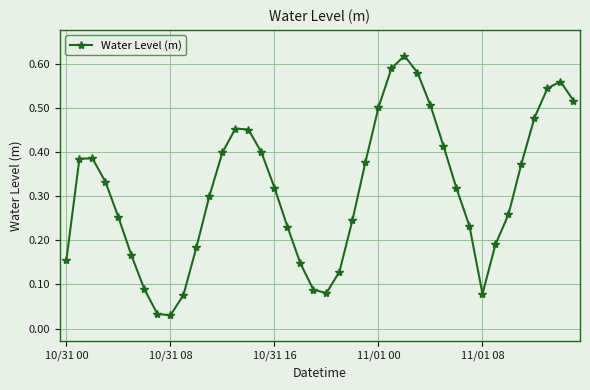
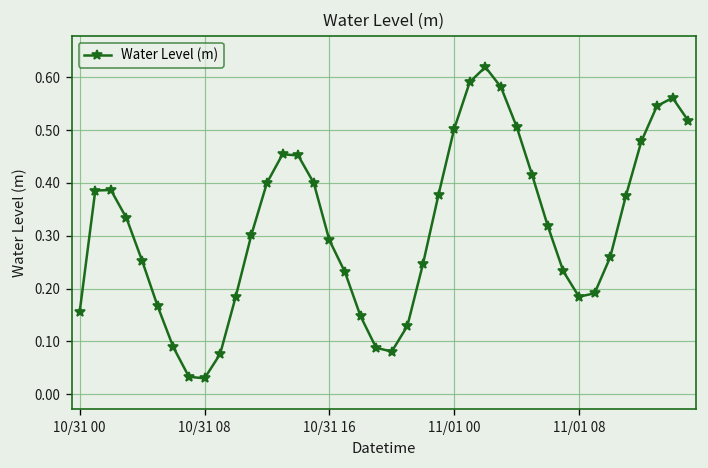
  {
    "10/31 00": 0.16,
    "10/31 08": 0.03,
-   "10/31 16": 0.32,
+   "10/31 16": 0.29,
    "11/01 00": 0.50,
-   "11/01 08": 0.08
+   "11/01 08": 0.18
  }
